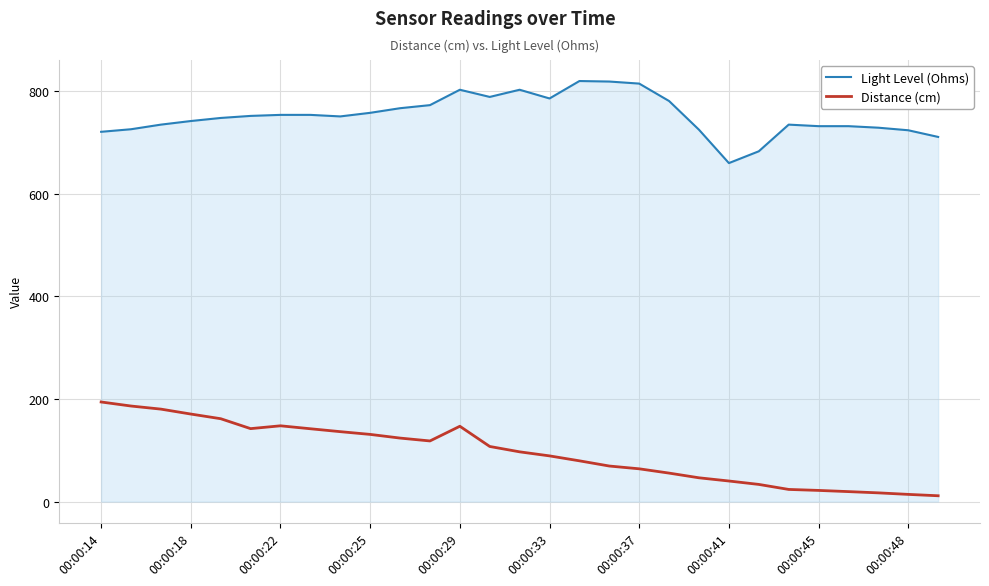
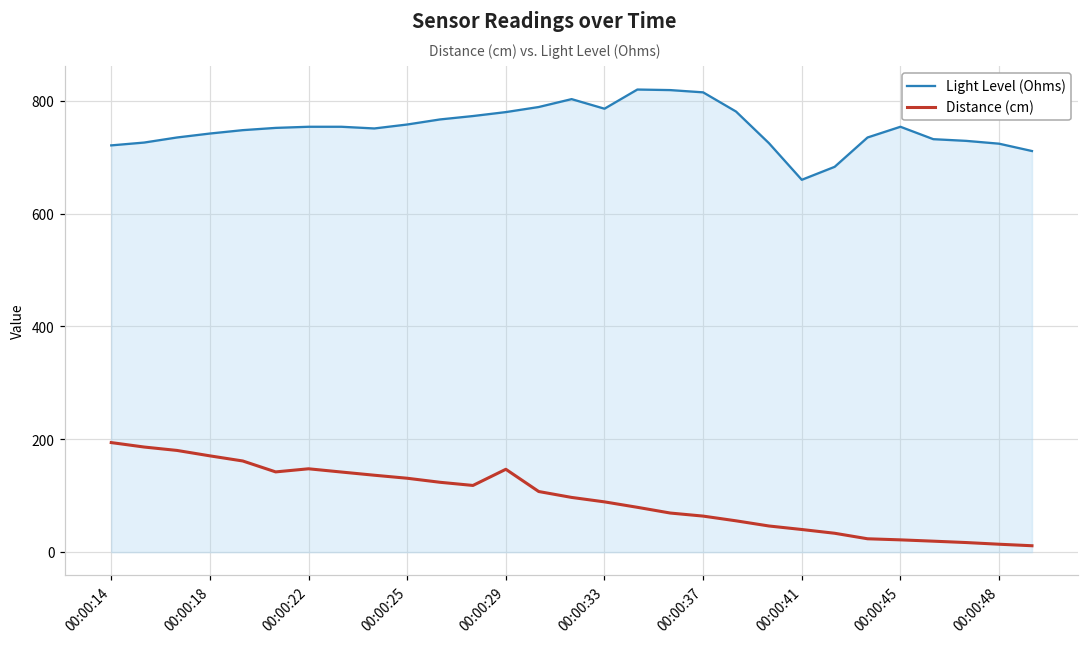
  {
    "Light Level (Ohms)": {
      "00:00:14": 720,
      "00:00:18": 740,
      "00:00:22": 750,
      "00:00:25": 760,
-     "00:00:29": 800,
+     "00:00:29": 780,
      "00:00:33": 790,
      "00:00:37": 820,
      "00:00:41": 660,
-     "00:00:45": 730,
+     "00:00:45": 750,
      "00:00:48": 720
    },
    "Distance (cm)": {
      "00:00:14": 190,
      "00:00:18": 170,
      "00:00:22": 150,
      "00:00:25": 130,
      "00:00:29": 150,
      "00:00:33": 90,
      "00:00:37": 60,
      "00:00:41": 40,
      "00:00:45": 20,
      "00:00:48": 10
    }
  }
